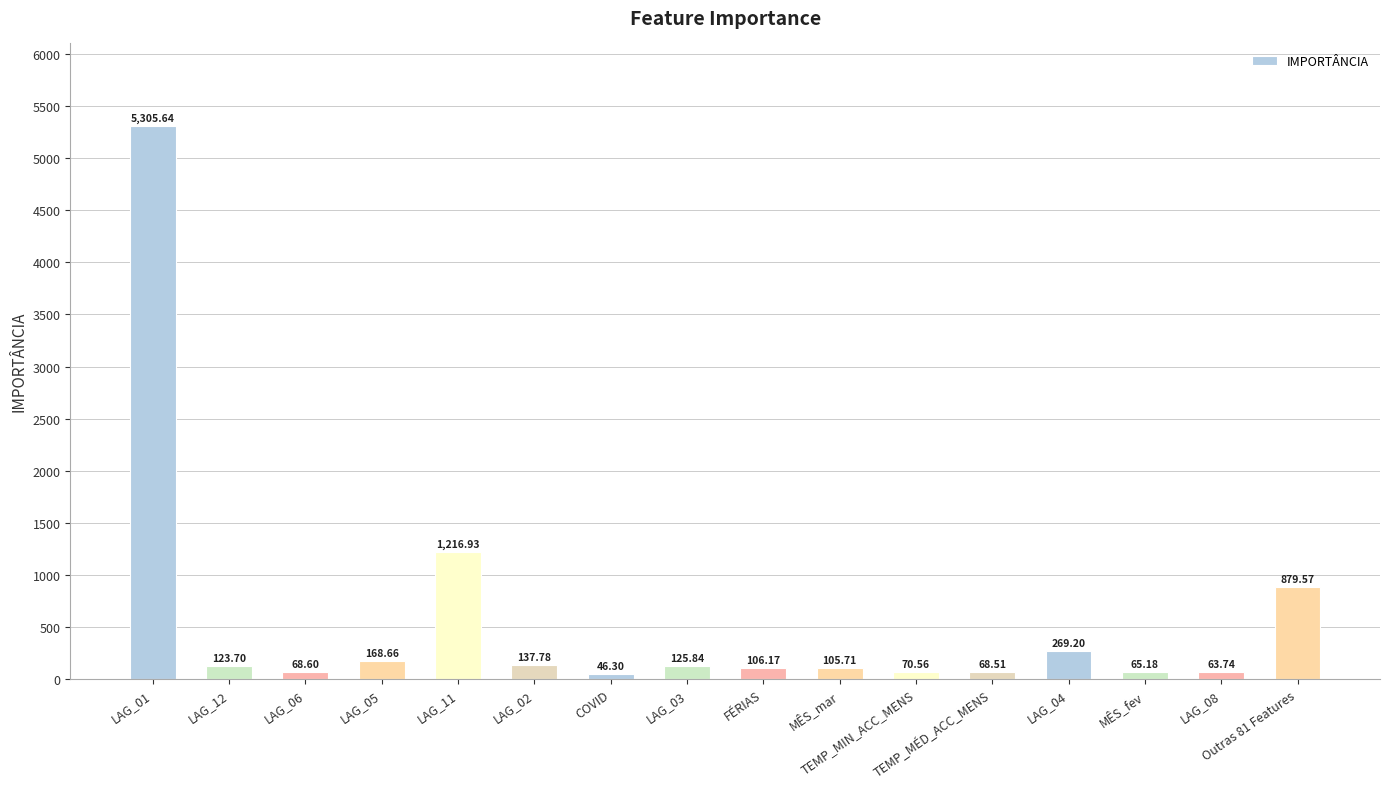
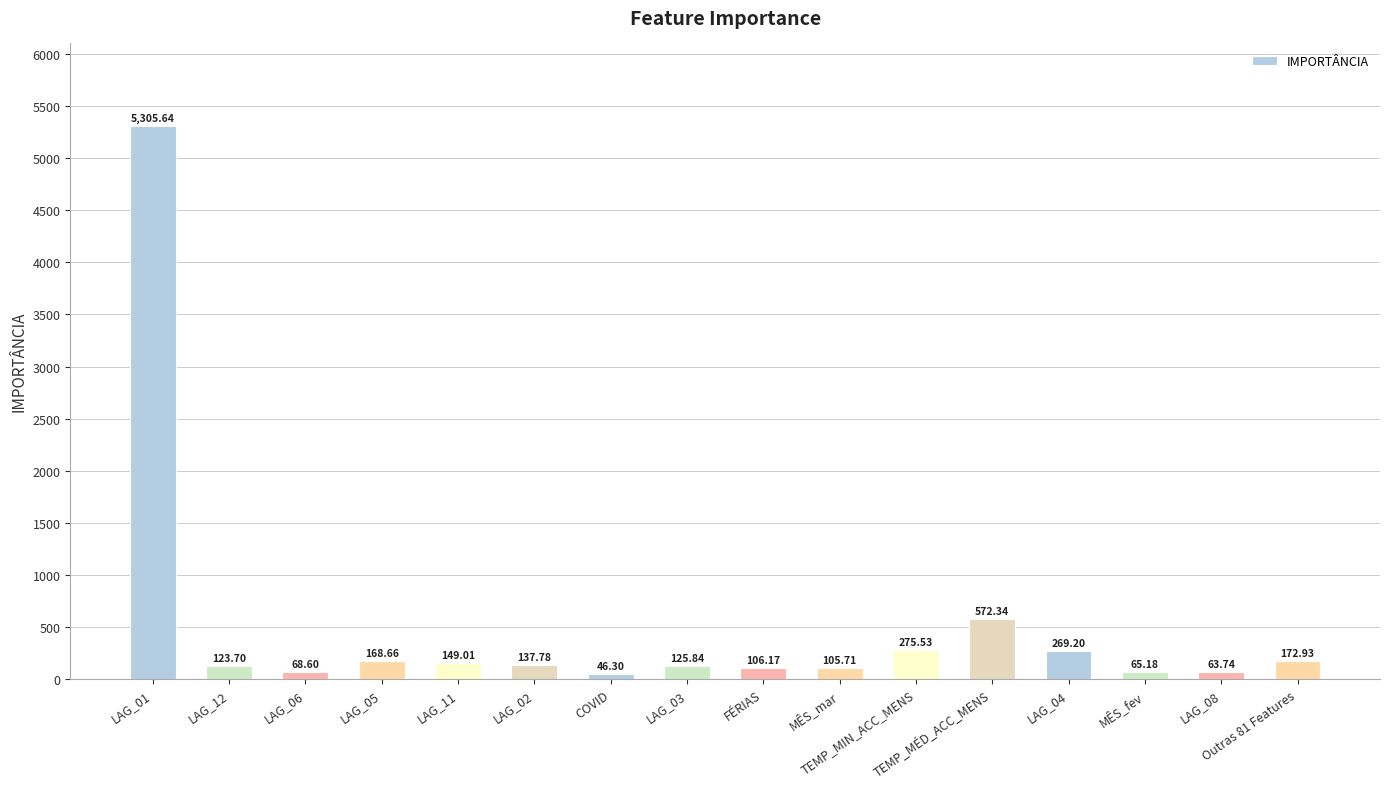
  {
    "LAG_01": "5,305.64",
    "LAG_12": "123.70",
    "LAG_06": "68.60",
    "LAG_05": "168.66",
-   "LAG_11": "1,216.93",
+   "LAG_11": "149.01",
    "LAG_02": "137.78",
    "COVID": "46.30",
    "LAG_03": "125.84",
    "FÉRIAS": "106.17",
    "MÊS_mar": "105.71",
-   "TEMP_MIN_ACC_MENS": "70.56",
-   "TEMP_MÉD_ACC_MENS": "68.51",
+   "TEMP_MIN_ACC_MENS": "275.53",
+   "TEMP_MÉD_ACC_MENS": "572.34",
    "LAG_04": "269.20",
    "MÊS_fev": "65.18",
    "LAG_08": "63.74",
-   "Outras 81 Features": "879.57"
+   "Outras 81 Features": "172.93"
  }
